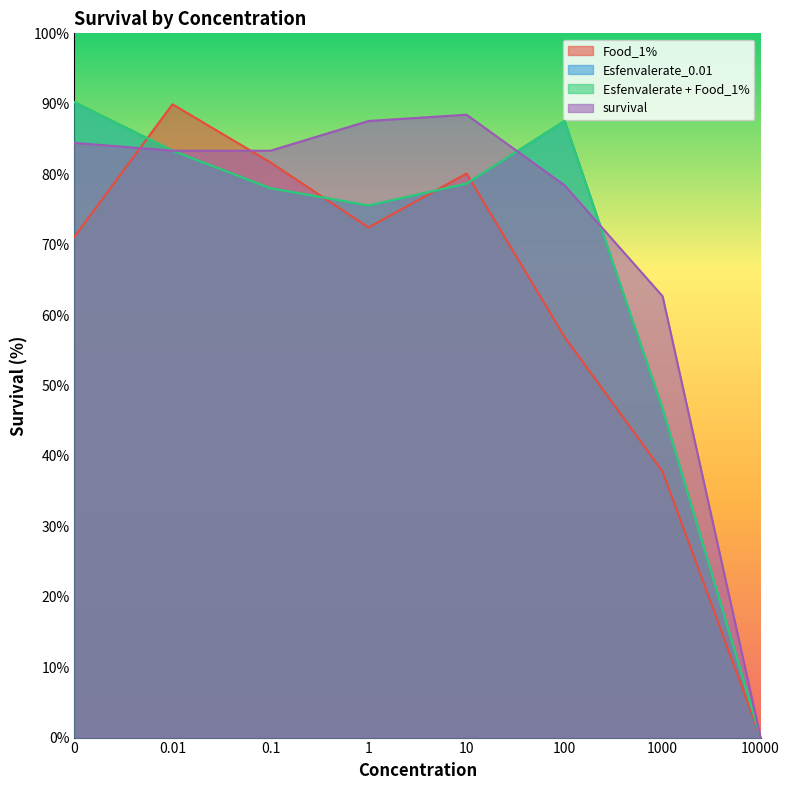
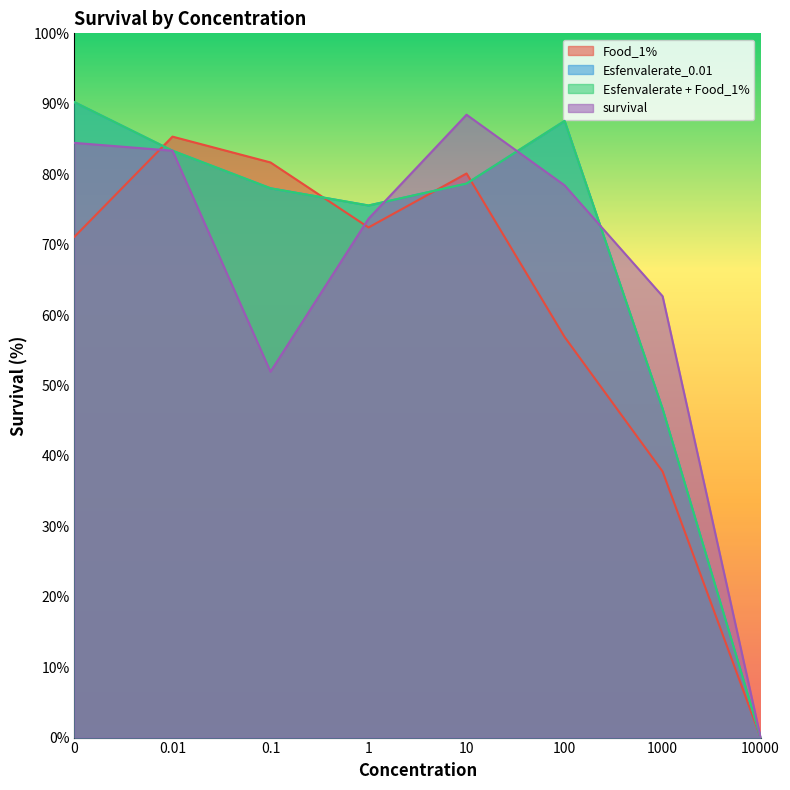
  {
    "Food_1%": {
      "0": "71%",
-     "0.01": "90%",
+     "0.01": "85%",
      "0.1": "82%",
      "1": "72%",
      "10": "80%",
      "100": "57%",
      "1000": "38%"
    },
    "Esfenvalerate + Food_1%": {
      "0": "90%",
      "0.1": "78%",
      "1": "76%",
      "10": "79%",
      "100": "88%",
      "1000": "47%"
    },
    "survival": {
      "0": "84%",
-     "0.1": "83%",
-     "1": "88%",
+     "0.1": "52%",
+     "1": "74%",
      "10": "88%",
      "100": "78%",
      "1000": "63%"
    }
  }
